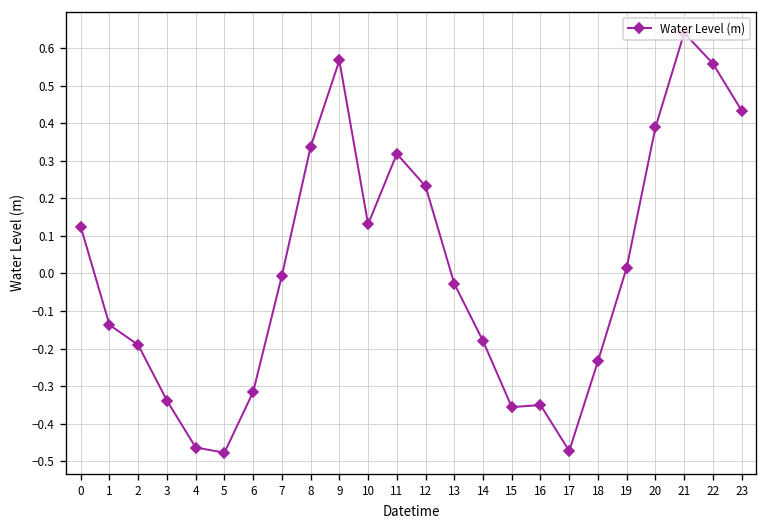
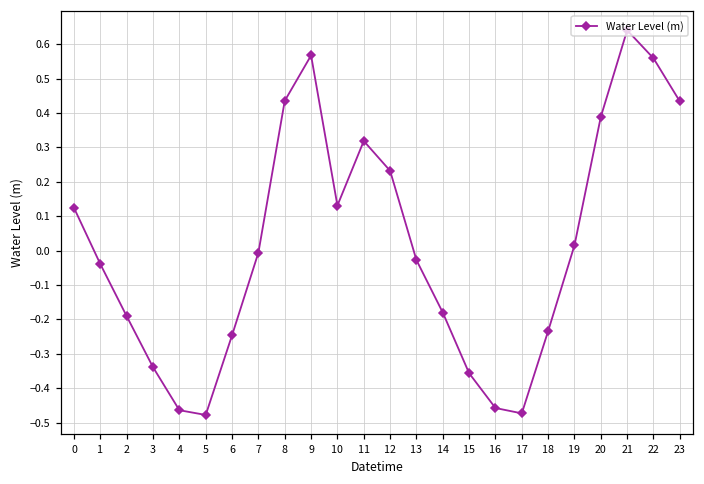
  {
    "0": 0.12,
-   "1": -0.14,
+   "1": -0.04,
    "2": -0.19,
    "3": -0.34,
    "4": -0.46,
    "5": -0.48,
-   "6": -0.32,
+   "6": -0.25,
    "7": -0.01,
-   "8": 0.34,
+   "8": 0.44,
    "9": 0.57,
    "10": 0.13,
    "11": 0.32,
    "12": 0.23,
    "13": -0.03,
    "14": -0.18,
    "15": -0.36,
-   "16": -0.35,
+   "16": -0.46,
    "17": -0.47,
    "18": -0.23,
    "19": 0.02,
    "20": 0.39,
    "22": 0.56,
    "23": 0.43
  }
